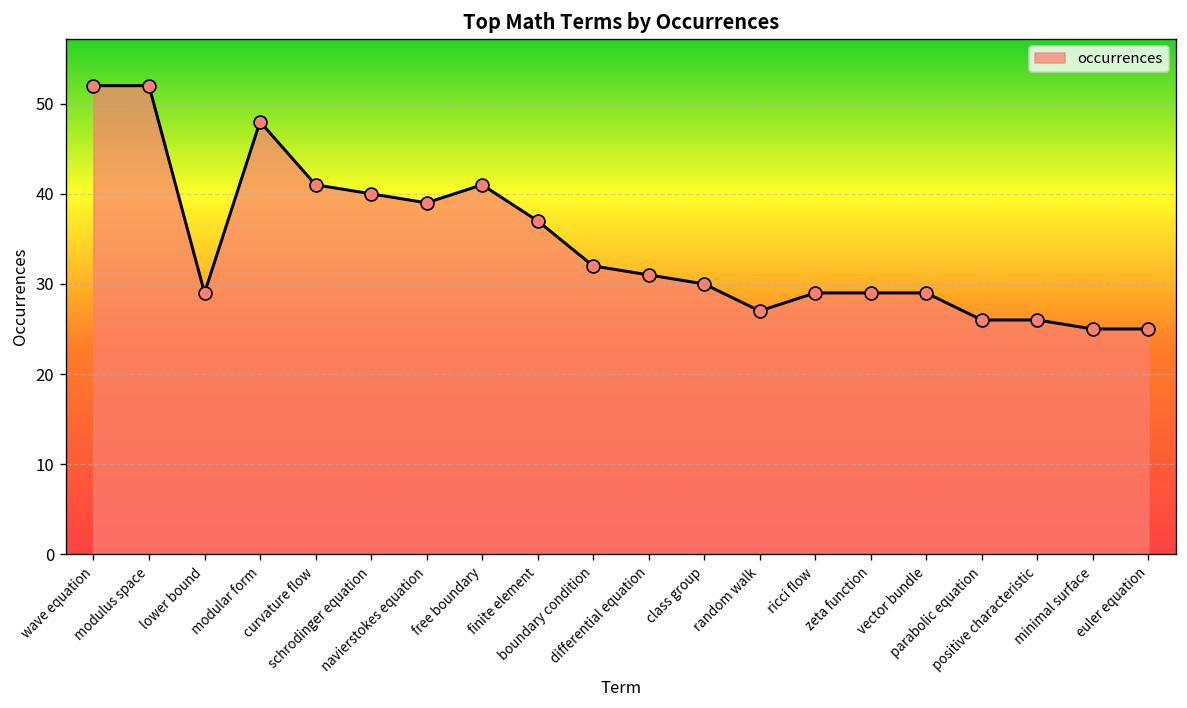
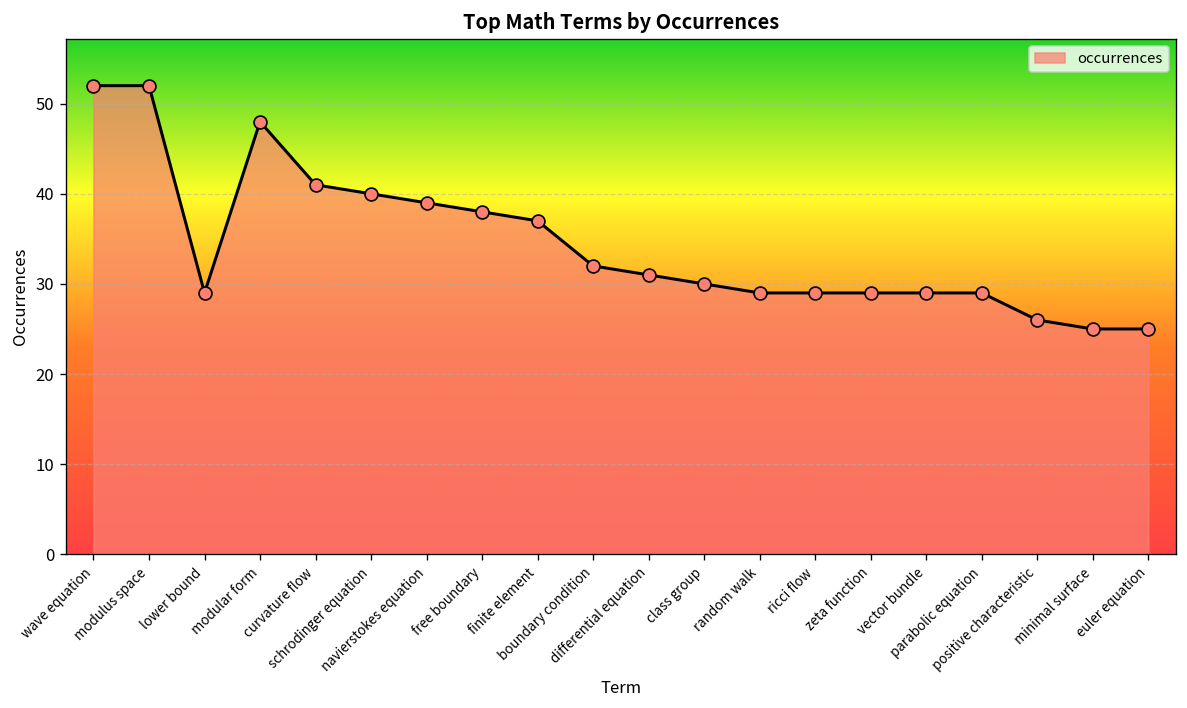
  {
    "wave equation": 52,
    "modulus space": 52,
    "lower bound": 29,
    "modular form": 48,
    "curvature flow": 41,
    "schrodinger equation": 40,
    "navierstokes equation": 39,
-   "free boundary": 41,
+   "free boundary": 38,
    "finite element": 37,
    "boundary condition": 32,
    "differential equation": 31,
    "class group": 30,
-   "random walk": 27,
+   "random walk": 29,
    "ricci flow": 29,
    "zeta function": 29,
    "vector bundle": 29,
-   "parabolic equation": 26,
+   "parabolic equation": 29,
    "positive characteristic": 26,
    "minimal surface": 25,
    "euler equation": 25
  }
